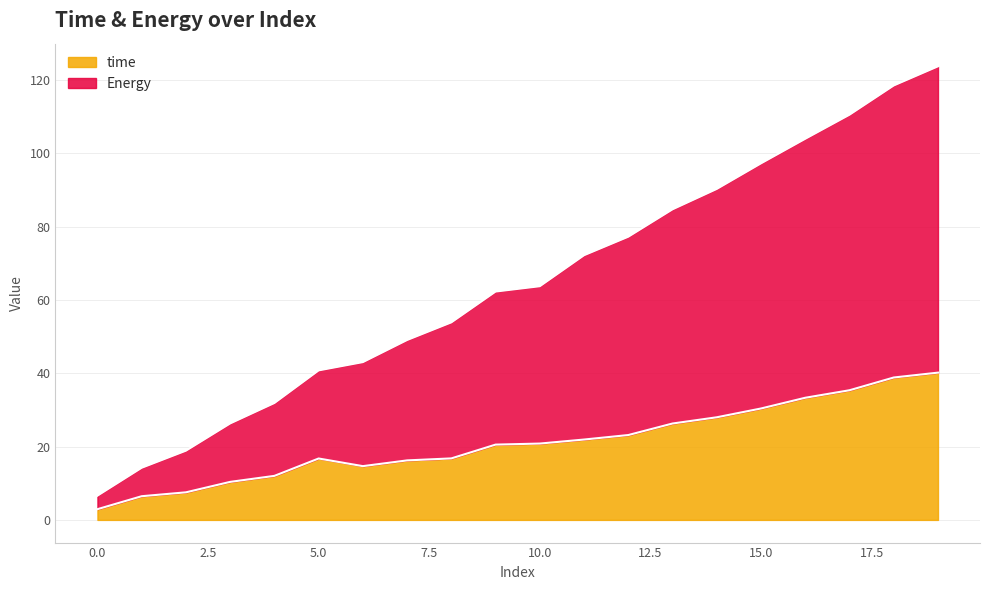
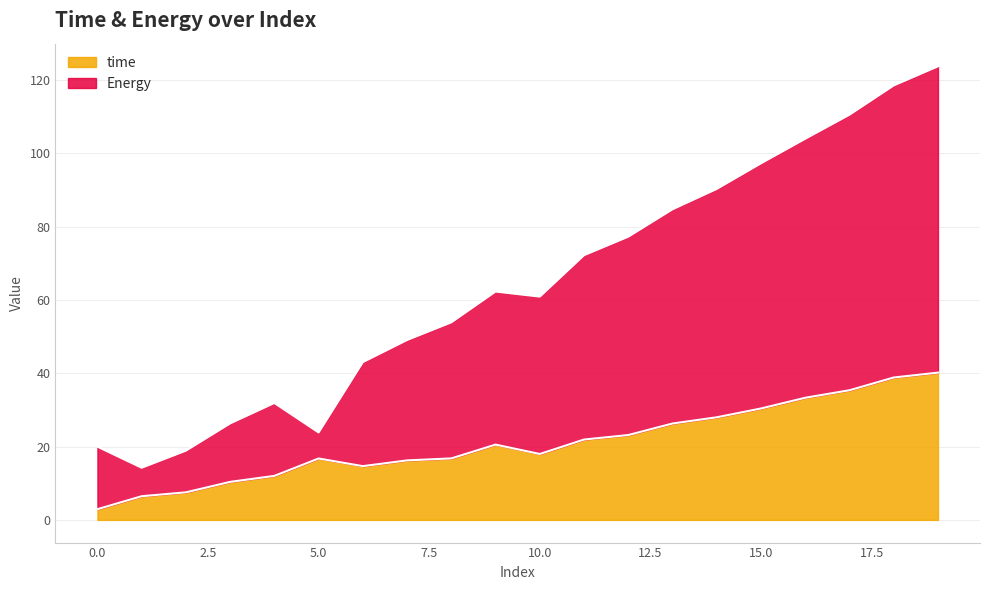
  {
    "time": {
      "0.0": 3,
      "5.0": 17,
-     "10.0": 21,
+     "10.0": 18,
      "15.0": 30
    },
    "Energy": {
-     "0.0": 4,
-     "5.0": 24,
+     "0.0": 17,
+     "5.0": 7,
      "10.0": 43,
      "15.0": 67
    }
  }
